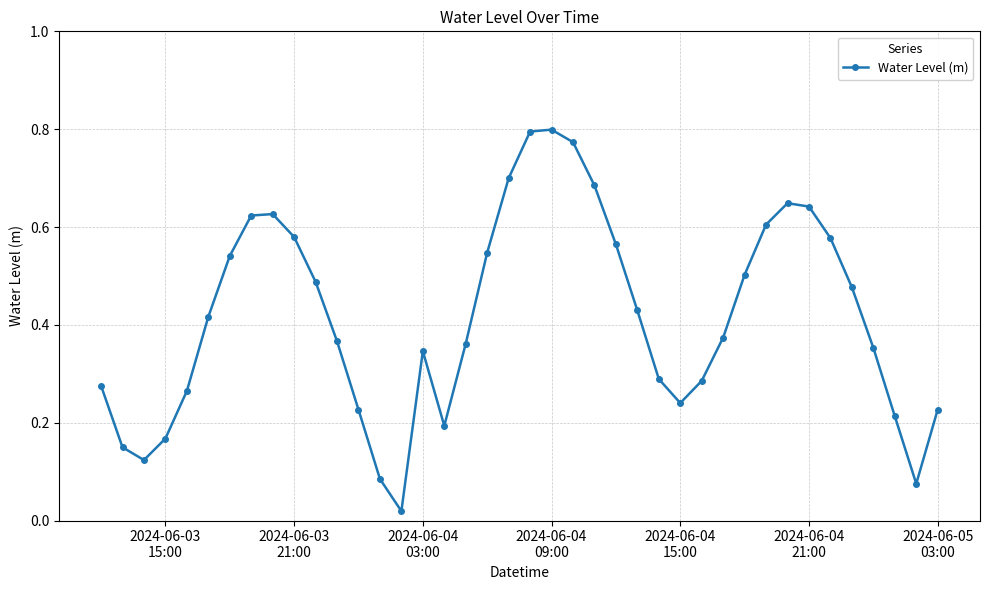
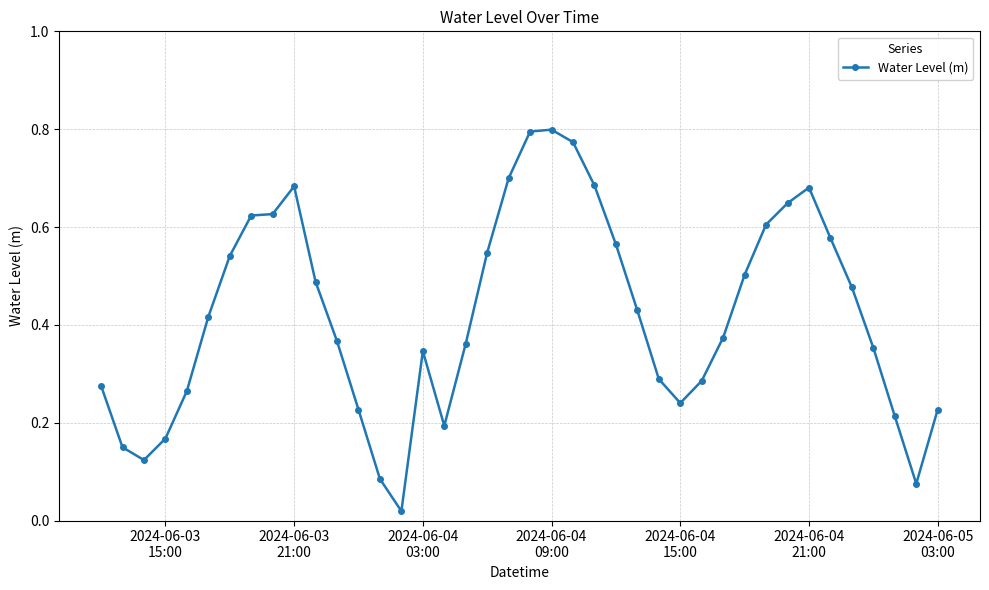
  {
    "2024-06-03 15:00": 0.17,
-   "2024-06-03 21:00": 0.58,
+   "2024-06-03 21:00": 0.68,
    "2024-06-04 03:00": 0.35,
    "2024-06-04 09:00": 0.80,
    "2024-06-04 15:00": 0.24,
-   "2024-06-04 21:00": 0.64,
+   "2024-06-04 21:00": 0.68,
    "2024-06-05 03:00": 0.23
  }
